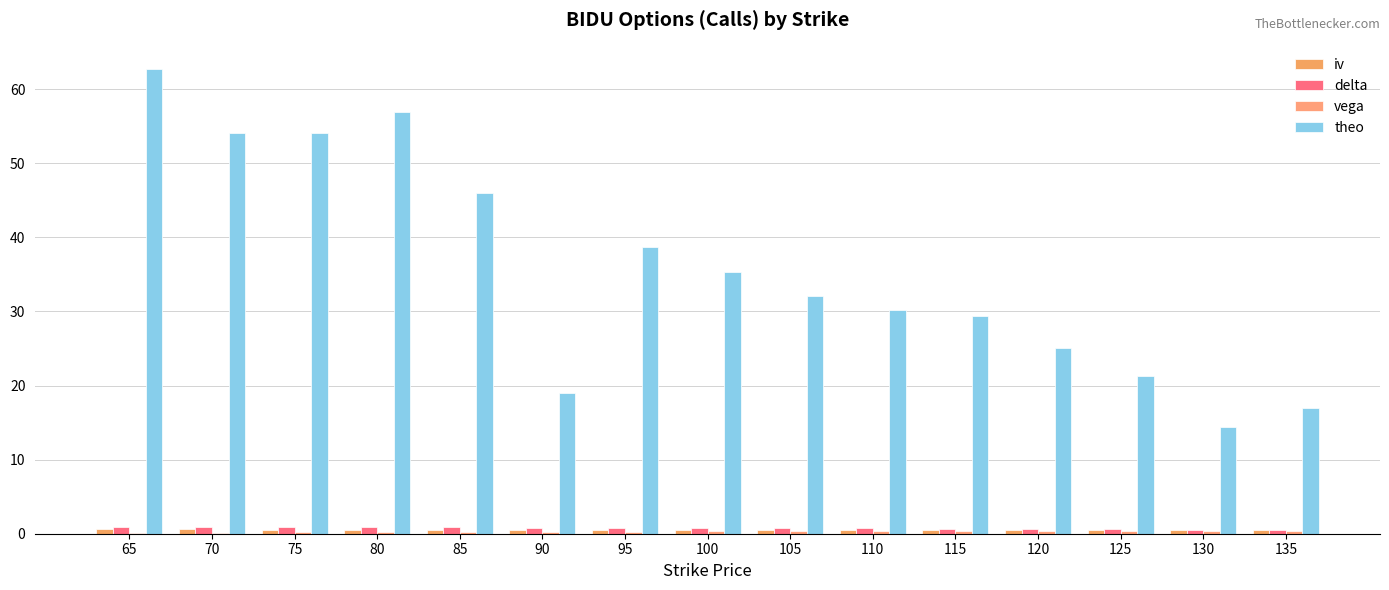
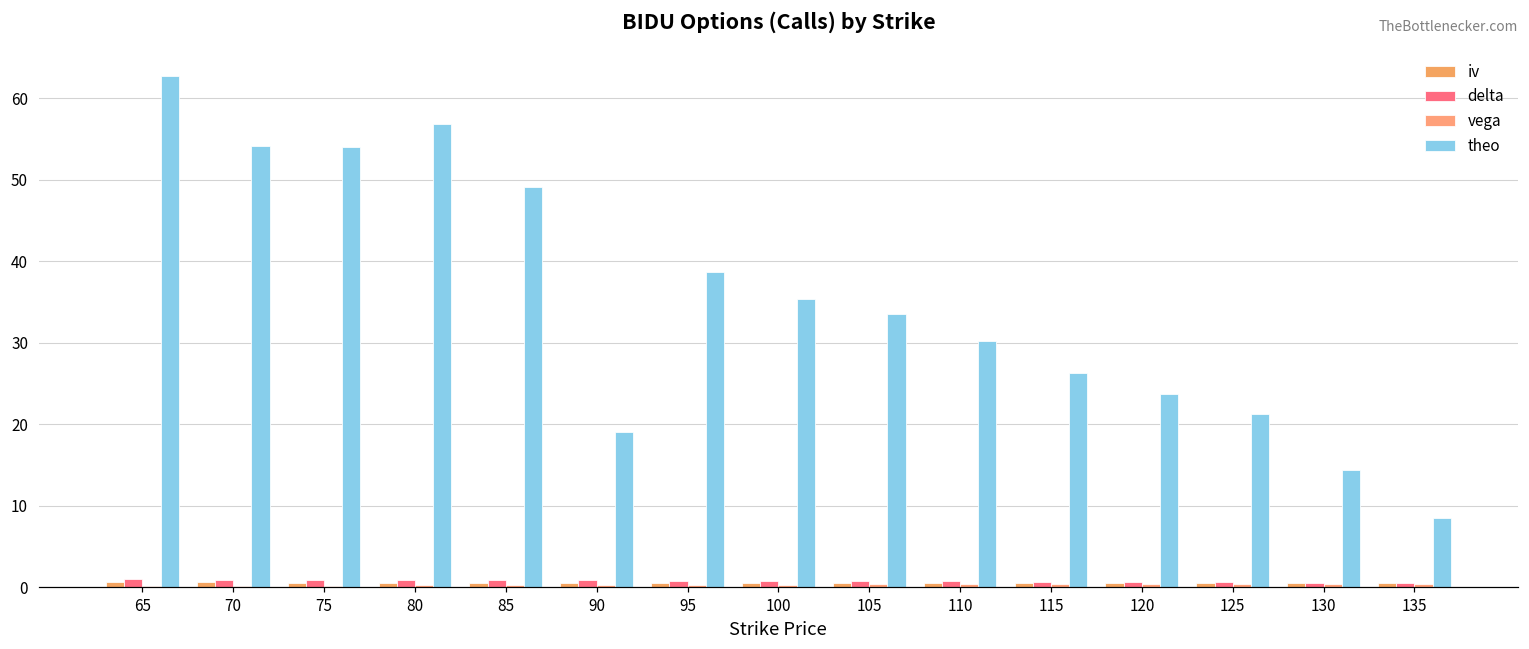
  {
    "theo": {
      "65": 63,
      "70": 54,
      "75": 54,
      "80": 57,
-     "85": 46,
+     "85": 49,
      "90": 19,
      "95": 39,
      "100": 35,
-     "105": 32,
+     "105": 34,
      "110": 30,
-     "115": 29,
-     "120": 25,
+     "115": 26,
+     "120": 24,
      "125": 21,
      "130": 14,
-     "135": 17
+     "135": 8
    }
  }
